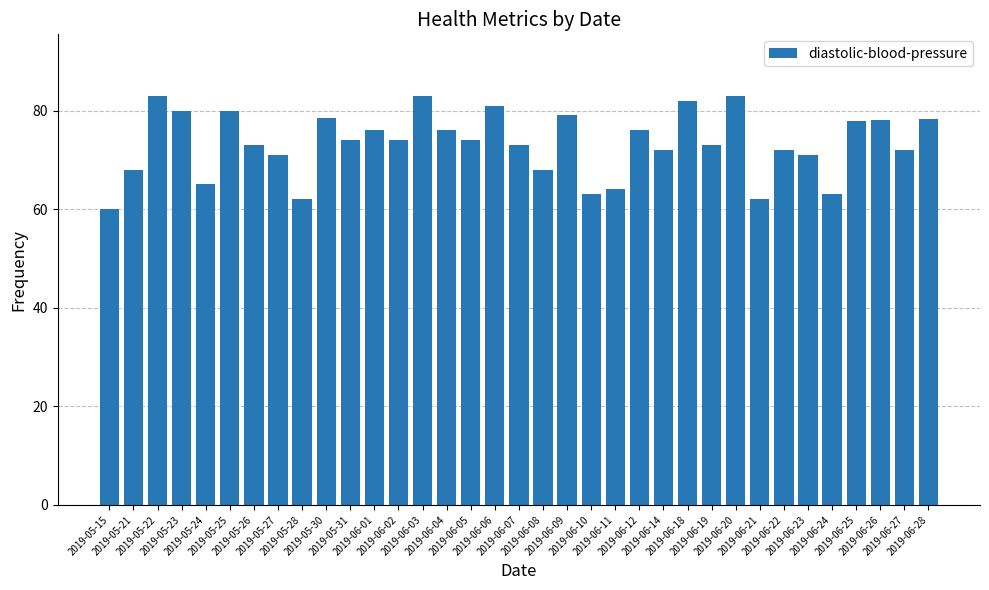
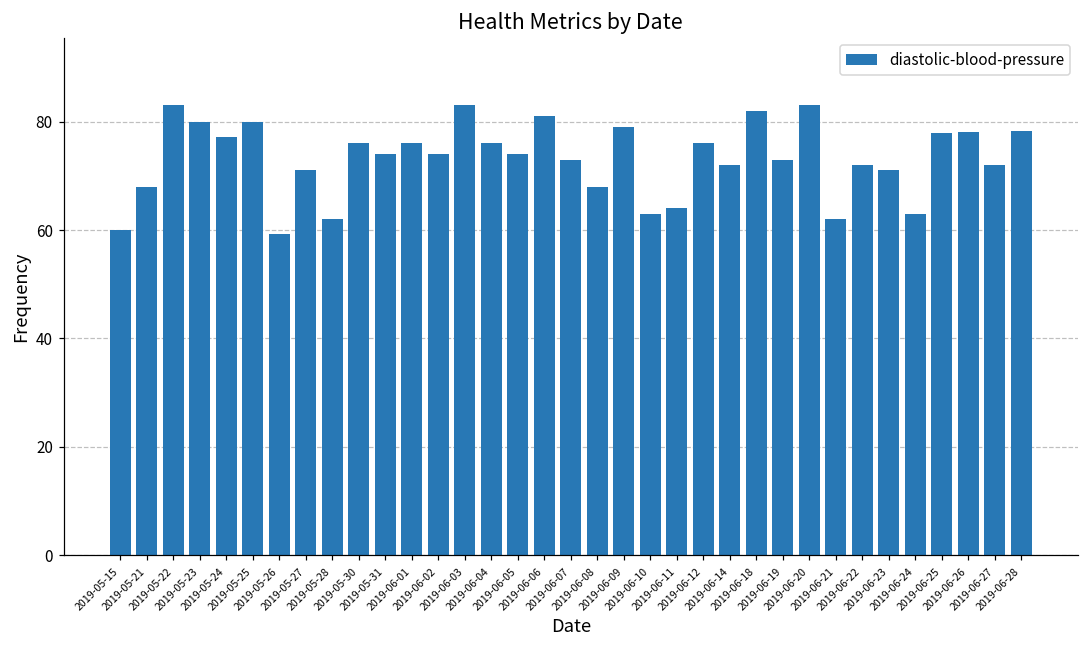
  {
    "2019-05-15": 60,
    "2019-05-21": 68,
    "2019-05-22": 83,
    "2019-05-23": 80,
-   "2019-05-24": 65,
+   "2019-05-24": 77,
    "2019-05-25": 80,
-   "2019-05-26": 73,
+   "2019-05-26": 59,
    "2019-05-27": 71,
    "2019-05-28": 62,
-   "2019-05-30": 78,
+   "2019-05-30": 76,
    "2019-05-31": 74,
    "2019-06-01": 76,
    "2019-06-02": 74,
    "2019-06-03": 83,
    "2019-06-04": 76,
    "2019-06-05": 74,
    "2019-06-06": 81,
    "2019-06-07": 73,
    "2019-06-08": 68,
    "2019-06-09": 79,
    "2019-06-10": 63,
    "2019-06-11": 64,
    "2019-06-12": 76,
    "2019-06-14": 72,
    "2019-06-18": 82,
    "2019-06-19": 73,
    "2019-06-20": 83,
    "2019-06-21": 62,
    "2019-06-22": 72,
    "2019-06-23": 71,
    "2019-06-24": 63,
    "2019-06-25": 78,
    "2019-06-26": 78,
    "2019-06-27": 72,
    "2019-06-28": 78
  }
